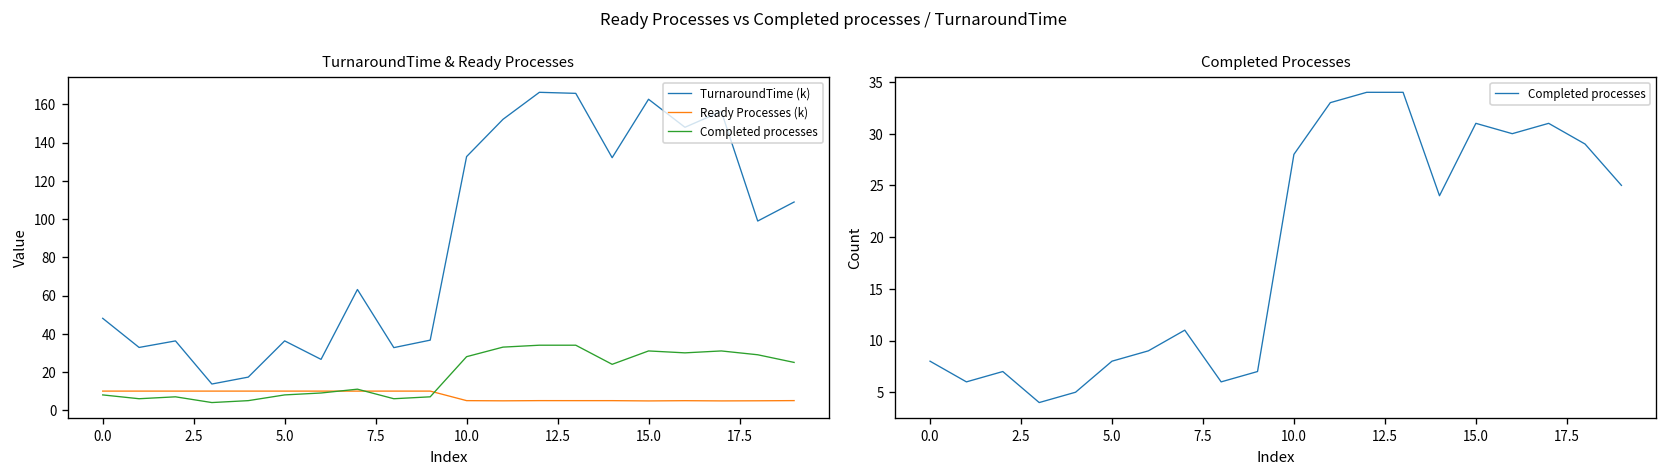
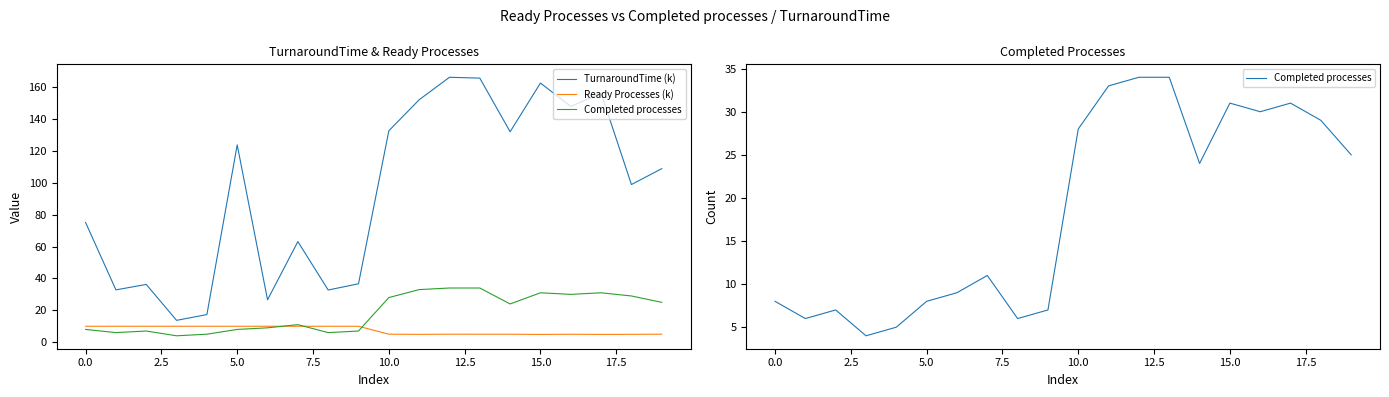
  {
    "TurnaroundTime & Ready Processes": {
      "TurnaroundTime (k)": {
-       "0.0": 48,
-       "5.0": 36,
+       "0.0": 75,
+       "5.0": 124,
        "10.0": 133,
        "15.0": 163
      },
      "Ready Processes (k)": {
        "0.0": 10,
        "5.0": 10,
        "10.0": 5,
        "15.0": 5
      }
    },
    "Completed Processes": {
      "0.0": 8,
      "5.0": 8,
      "10.0": 28,
      "15.0": 31
    }
  }
